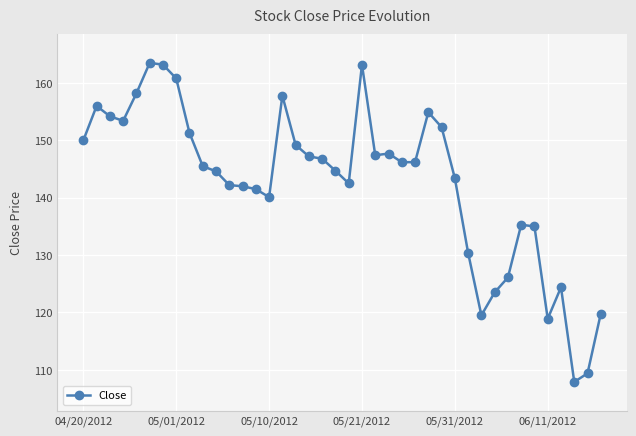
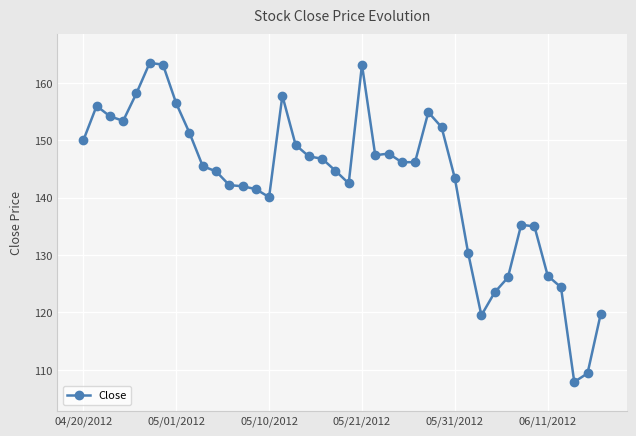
  {
    "04/20/2012": 150,
-   "05/01/2012": 161,
+   "05/01/2012": 156,
    "05/10/2012": 140,
    "05/21/2012": 163,
    "05/31/2012": 143,
-   "06/11/2012": 119
+   "06/11/2012": 126
  }
